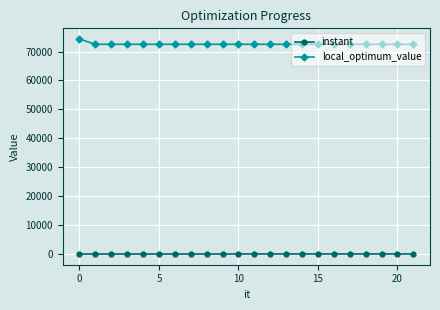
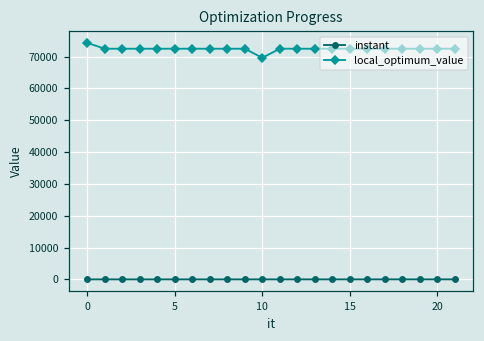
  {
    "instant": {
      "0": 0,
      "5": 0,
      "10": 0,
      "15": 0,
      "20": 0
    },
    "local_optimum_value": {
      "0": 74000,
      "5": 73000,
-     "10": 73000
+     "10": 70000
    }
  }
